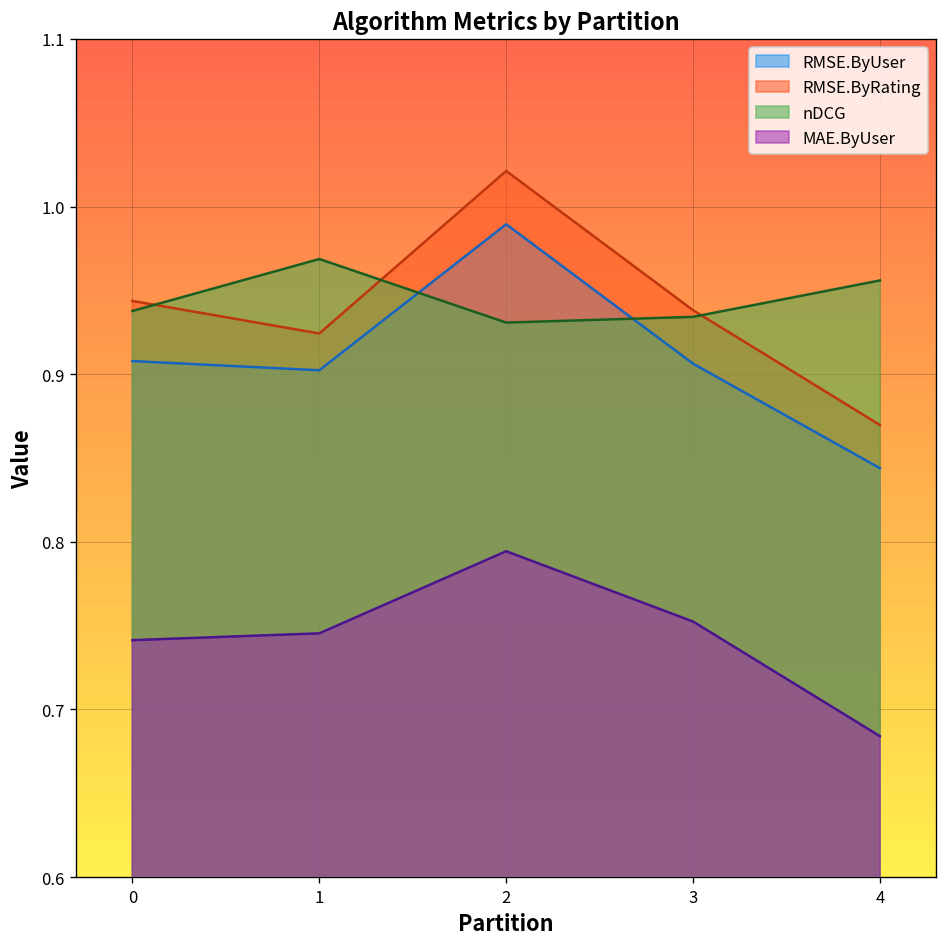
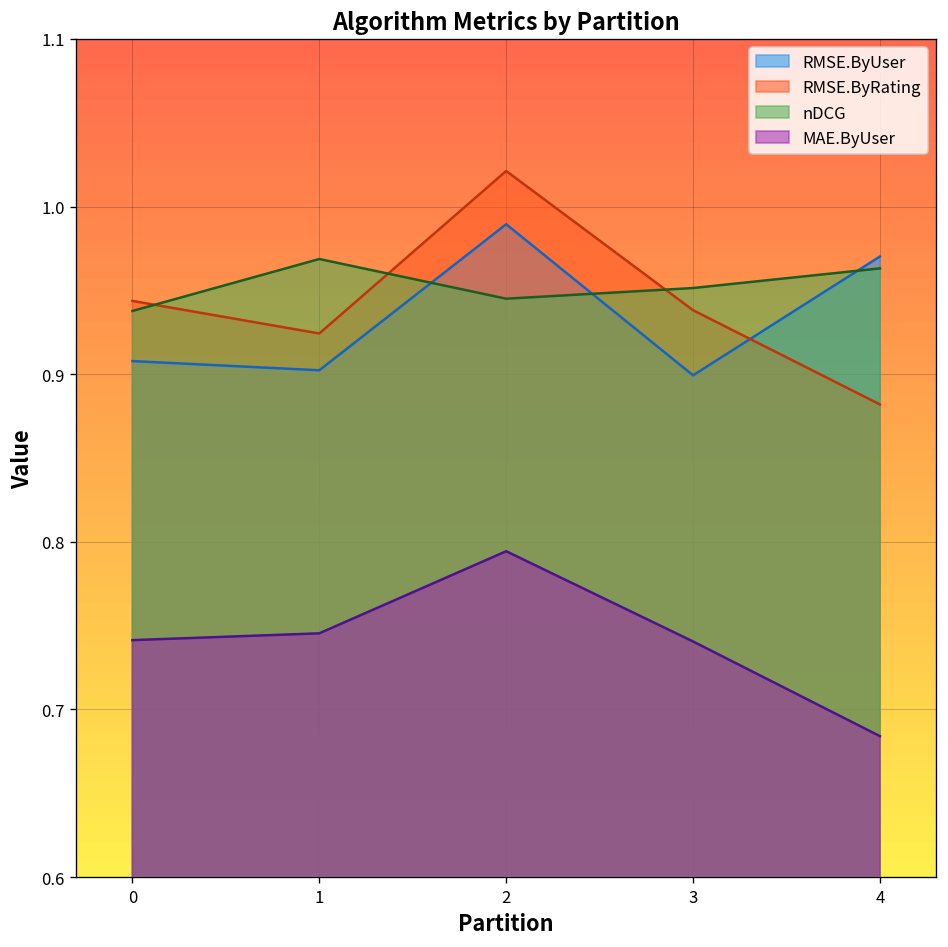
  {
    "RMSE.ByUser": {
      "0": 0.908,
      "1": 0.902,
      "2": 0.989,
-     "3": 0.906,
-     "4": 0.844
+     "3": 0.899,
+     "4": 0.970
    },
    "RMSE.ByRating": {
      "0": 0.944,
      "1": 0.924,
      "2": 1.021,
      "3": 0.938,
-     "4": 0.870
+     "4": 0.882
    },
    "nDCG": {
      "0": 0.938,
      "1": 0.969,
-     "2": 0.931,
-     "3": 0.934,
-     "4": 0.956
+     "2": 0.945,
+     "3": 0.951,
+     "4": 0.963
    },
    "MAE.ByUser": {
      "0": 0.741,
      "1": 0.745,
      "2": 0.794,
-     "3": 0.752,
+     "3": 0.741,
      "4": 0.684
    }
  }
